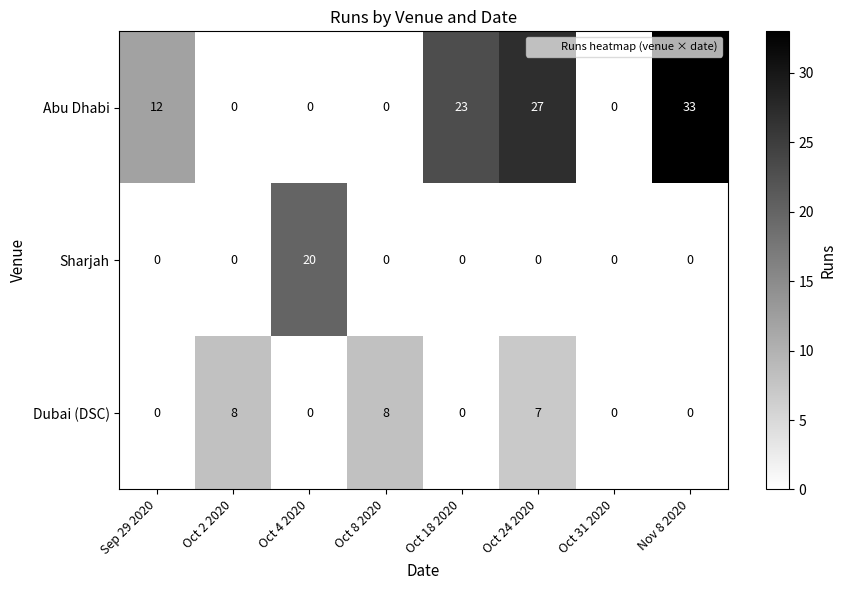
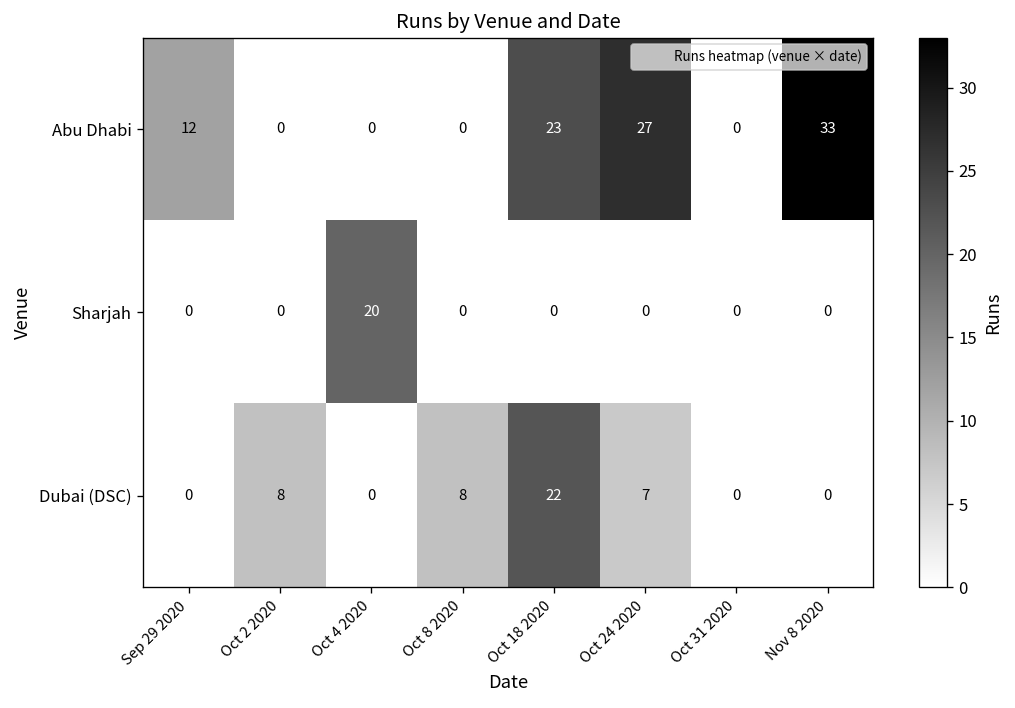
  {
    "Abu Dhabi": {
      "Sep 29 2020": 12,
      "Oct 2 2020": 0,
      "Oct 4 2020": 0,
      "Oct 8 2020": 0,
      "Oct 18 2020": 23,
      "Oct 24 2020": 27,
      "Oct 31 2020": 0,
      "Nov 8 2020": 33
    },
    "Sharjah": {
      "Sep 29 2020": 0,
      "Oct 2 2020": 0,
      "Oct 4 2020": 20,
      "Oct 8 2020": 0,
      "Oct 18 2020": 0,
      "Oct 24 2020": 0,
      "Oct 31 2020": 0,
      "Nov 8 2020": 0
    },
    "Dubai (DSC)": {
      "Sep 29 2020": 0,
      "Oct 2 2020": 8,
      "Oct 4 2020": 0,
      "Oct 8 2020": 8,
-     "Oct 18 2020": 0,
+     "Oct 18 2020": 22,
      "Oct 24 2020": 7,
      "Oct 31 2020": 0,
      "Nov 8 2020": 0
    }
  }
